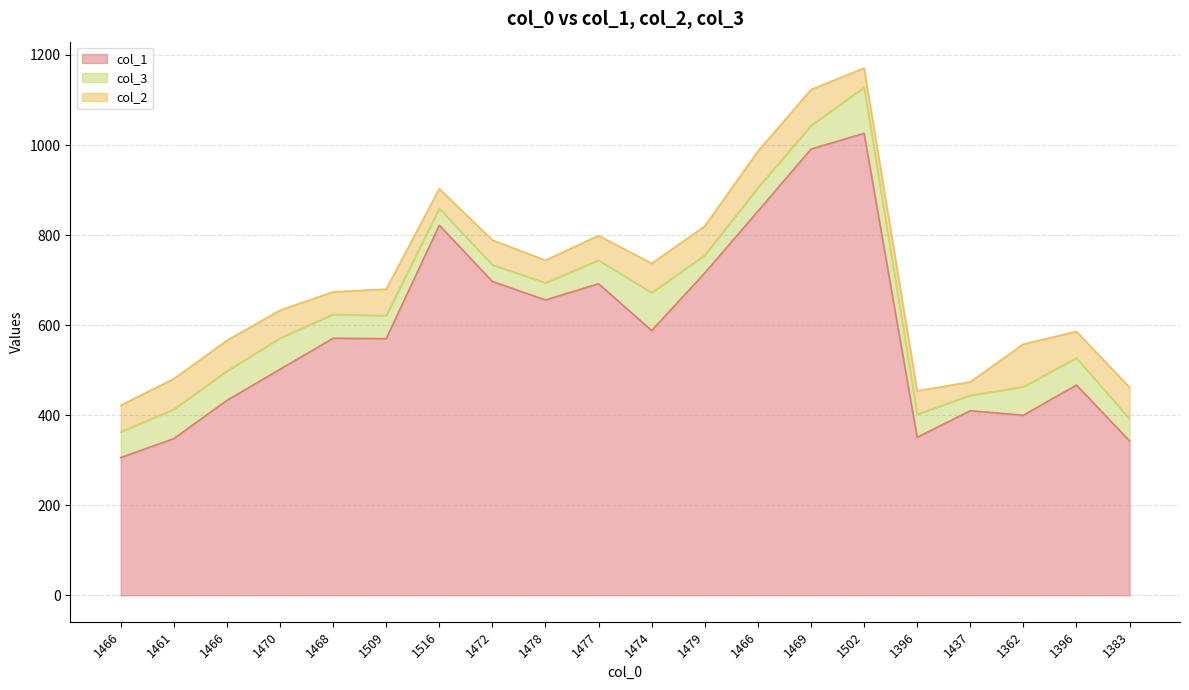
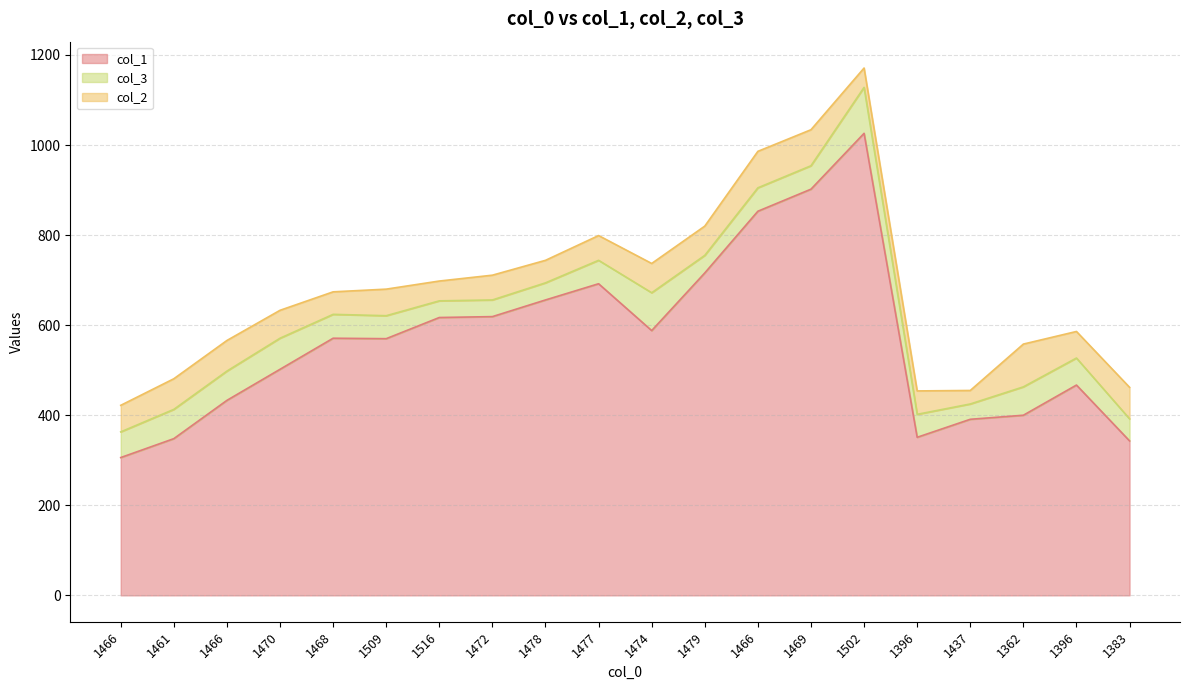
  {
    "col_1": {
      "1461": 350,
      "1470": 500,
      "1468": 570,
      "1509": 570,
-     "1516": 820,
-     "1472": 700,
+     "1516": 620,
+     "1472": 620,
      "1478": 660,
      "1477": 690,
      "1474": 590,
      "1479": 720,
-     "1469": 990,
+     "1469": 900,
      "1502": 1030,
-     "1437": 410,
+     "1437": 390,
      "1362": 400,
      "1383": 340
    }
  }
